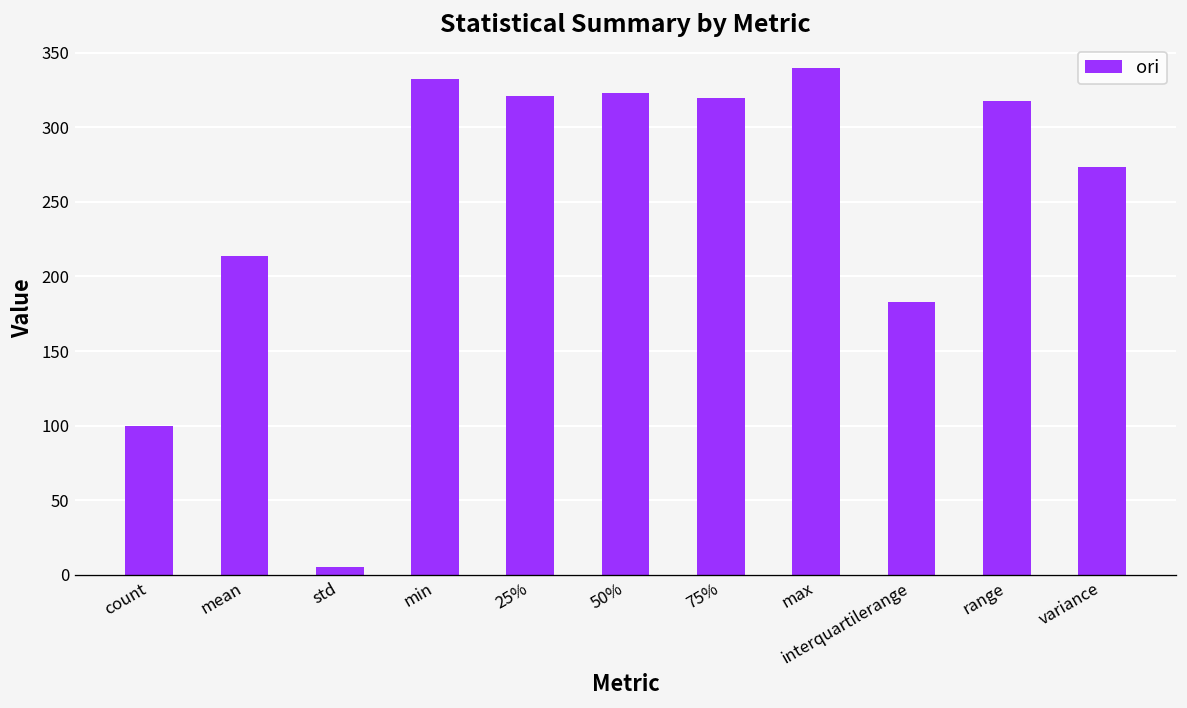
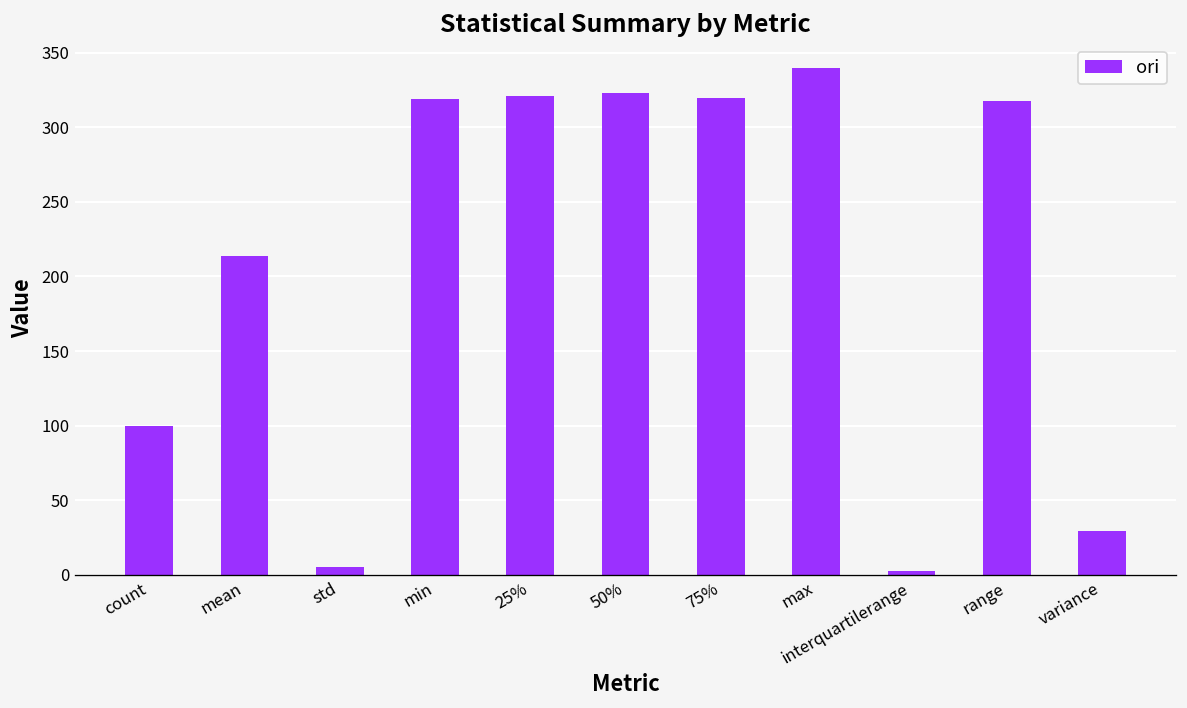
  {
    "count": 100,
    "mean": 214,
    "std": 5,
-   "min": 332,
+   "min": 319,
    "25%": 321,
    "50%": 323,
    "75%": 319,
    "max": 340,
-   "interquartilerange": 183,
+   "interquartilerange": 2,
    "range": 318,
-   "variance": 274
+   "variance": 29
  }
